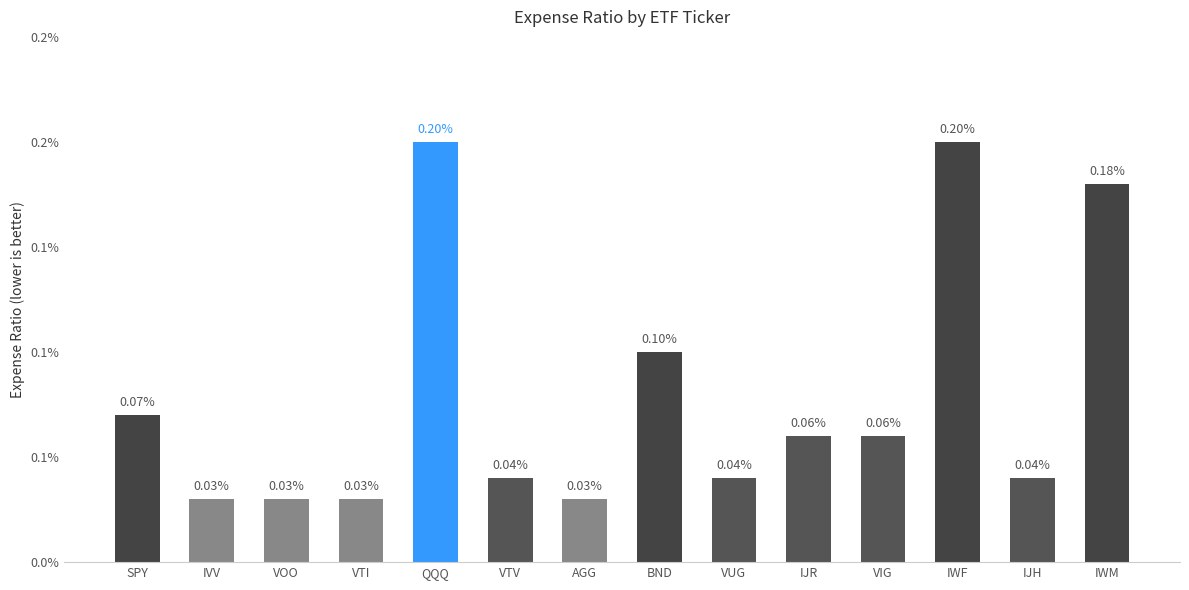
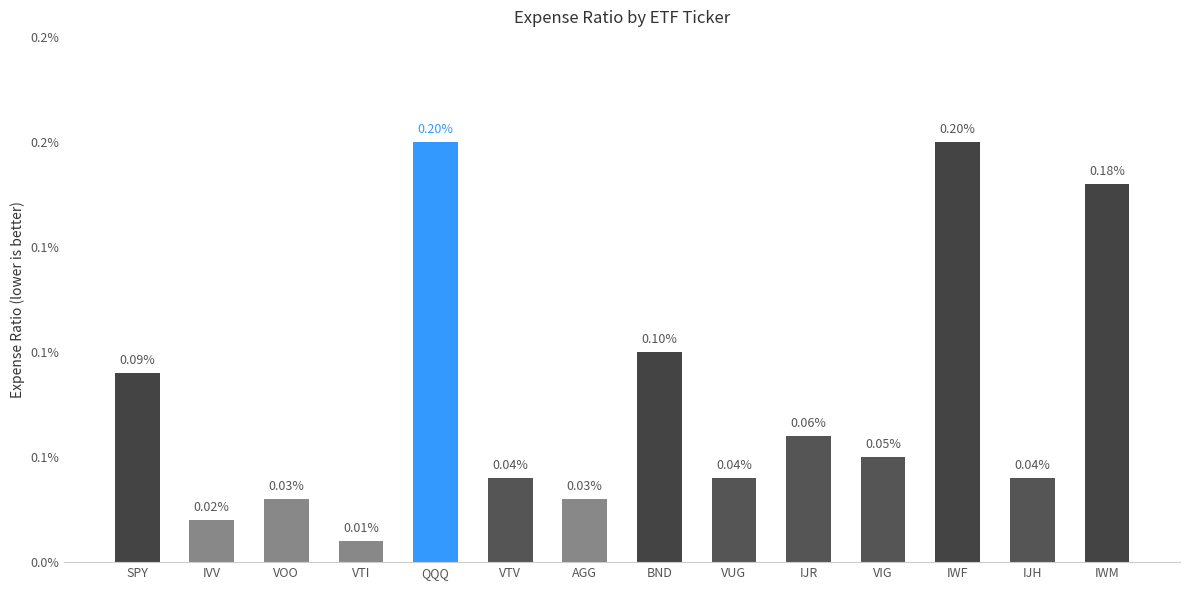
  {
-   "SPY": "0.07%",
-   "IVV": "0.03%",
+   "SPY": "0.09%",
+   "IVV": "0.02%",
    "VOO": "0.03%",
-   "VTI": "0.03%",
+   "VTI": "0.01%",
    "QQQ": "0.20%",
    "VTV": "0.04%",
    "AGG": "0.03%",
    "BND": "0.10%",
    "VUG": "0.04%",
    "IJR": "0.06%",
-   "VIG": "0.06%",
+   "VIG": "0.05%",
    "IWF": "0.20%",
    "IJH": "0.04%",
    "IWM": "0.18%"
  }
